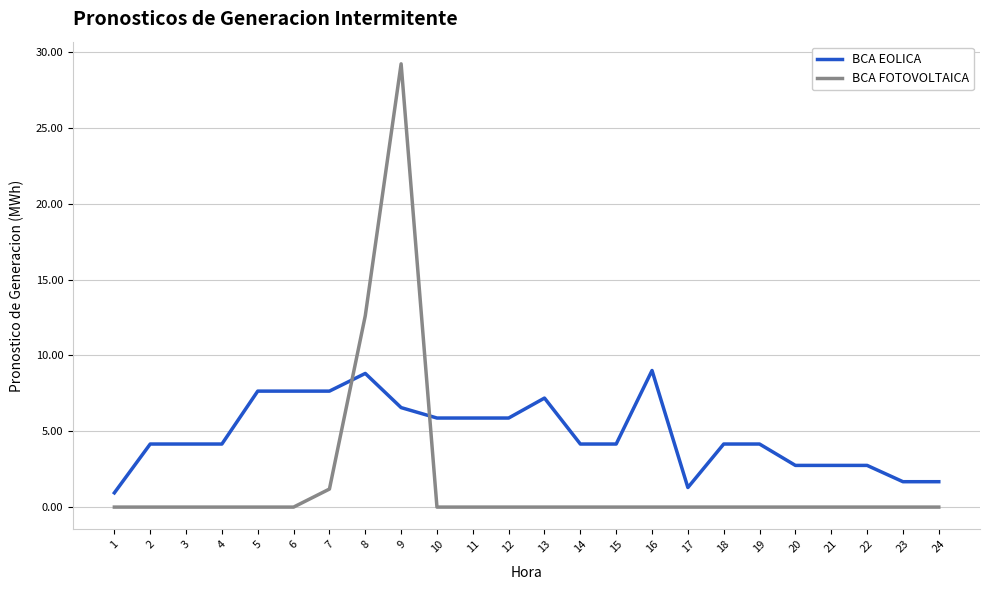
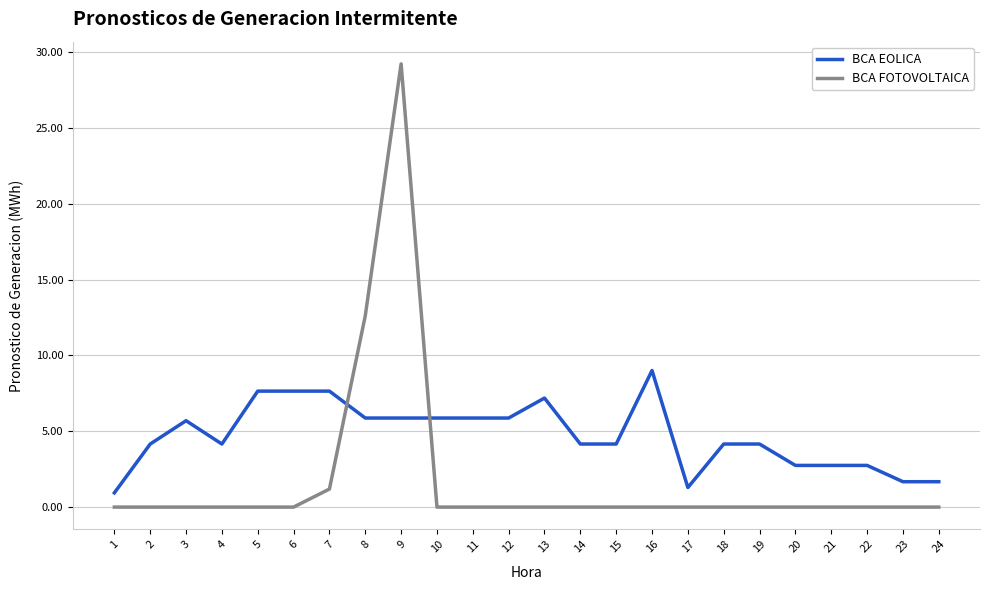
  {
    "BCA EOLICA": {
      "1": 0.9,
      "2": 4.2,
-     "3": 4.2,
+     "3": 5.7,
      "4": 4.2,
      "5": 7.7,
      "6": 7.7,
      "7": 7.7,
-     "8": 8.8,
-     "9": 6.6,
+     "8": 5.9,
+     "9": 5.9,
      "10": 5.9,
      "11": 5.9,
      "12": 5.9,
      "13": 7.2,
      "14": 4.2,
      "15": 4.2,
      "16": 9.0,
      "17": 1.3,
      "18": 4.2,
      "19": 4.2,
      "20": 2.8,
      "21": 2.8,
      "22": 2.8,
      "23": 1.7,
      "24": 1.7
    },
    "BCA FOTOVOLTAICA": {
      "1": 0.0,
      "2": 0.0,
      "3": 0.0,
      "4": 0.0,
      "5": 0.0,
      "6": 0.0,
      "7": 1.2,
      "8": 12.6,
      "9": 29.2,
      "10": 0.0,
      "11": 0.0,
      "12": 0.0,
      "13": 0.0,
      "14": 0.0,
      "15": 0.0,
      "16": 0.0,
      "17": 0.0,
      "18": 0.0,
      "19": 0.0,
      "20": 0.0,
      "21": 0.0,
      "22": 0.0,
      "23": 0.0,
      "24": 0.0
    }
  }
